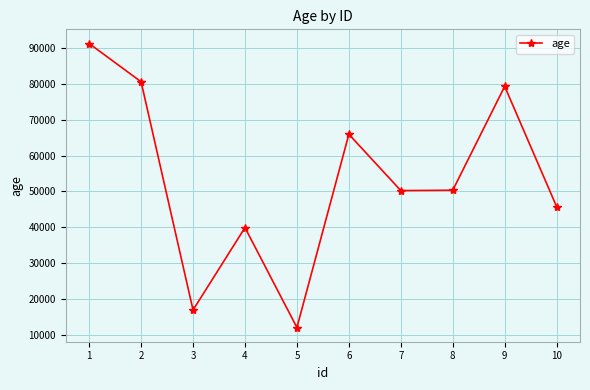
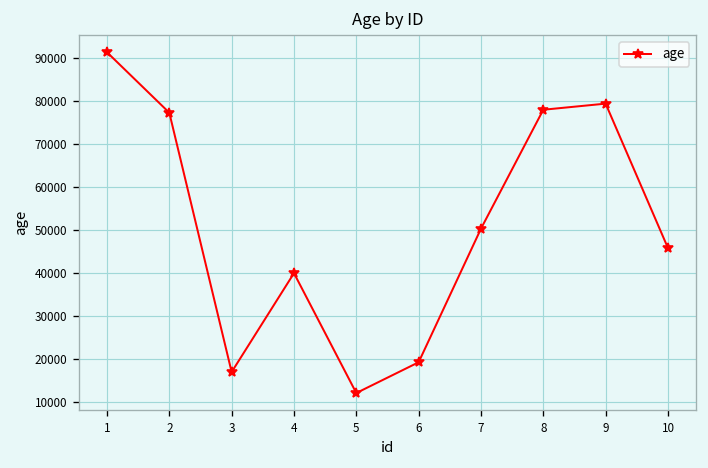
  {
    "1": 91000,
-   "2": 81000,
+   "2": 77000,
    "3": 17000,
    "4": 40000,
    "5": 12000,
-   "6": 66000,
+   "6": 19000,
    "7": 50000,
-   "8": 50000,
+   "8": 78000,
    "9": 79000,
    "10": 46000
  }
